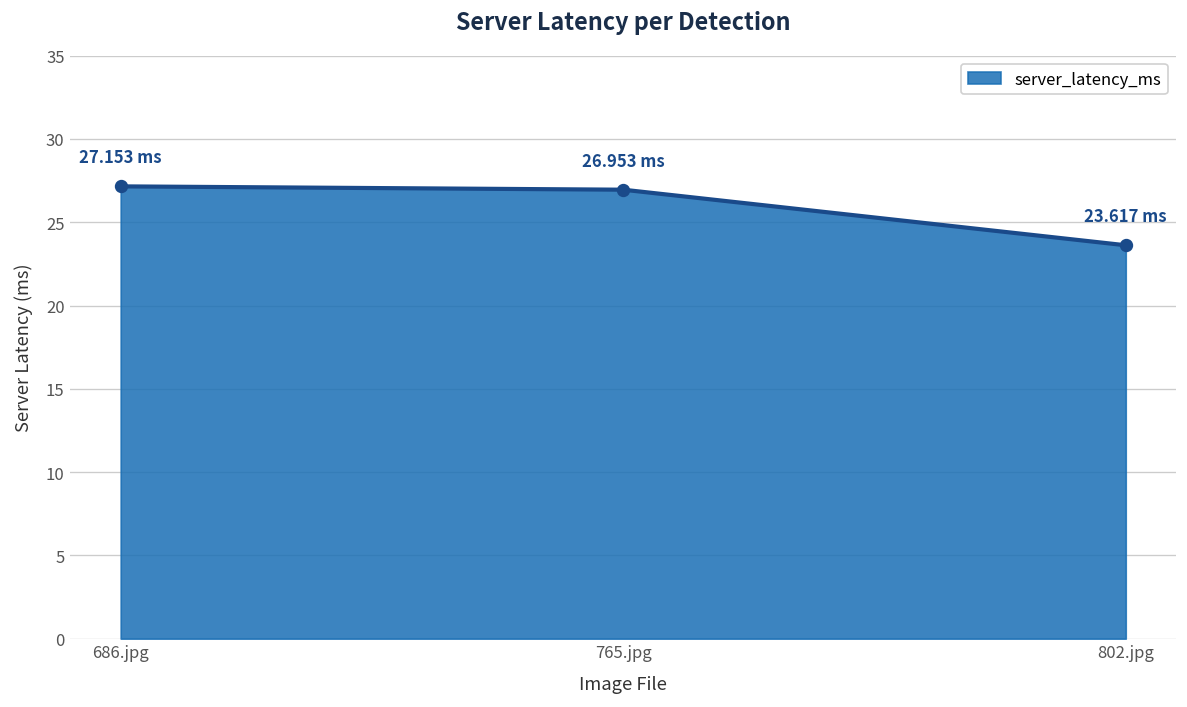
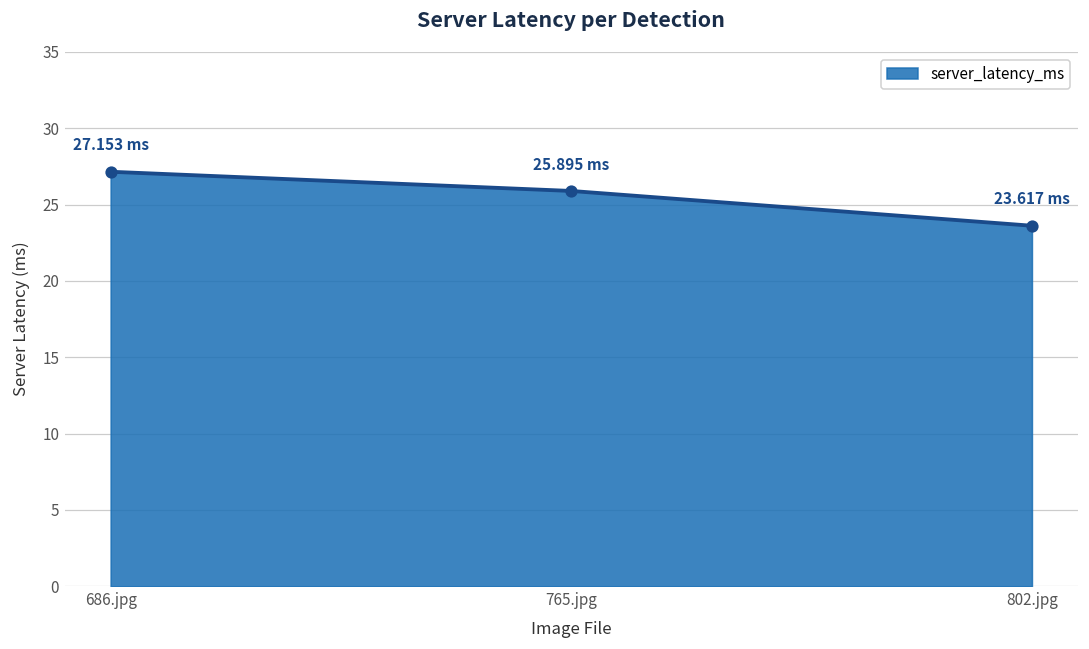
  {
    "686.jpg": 27.153,
-   "765.jpg": 26.953,
+   "765.jpg": 25.895,
    "802.jpg": 23.617
  }
